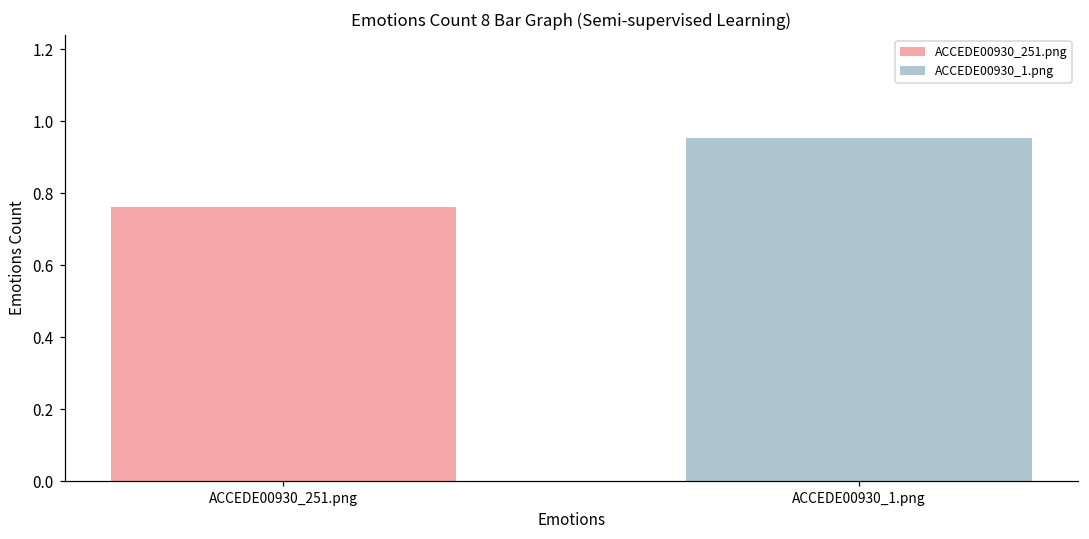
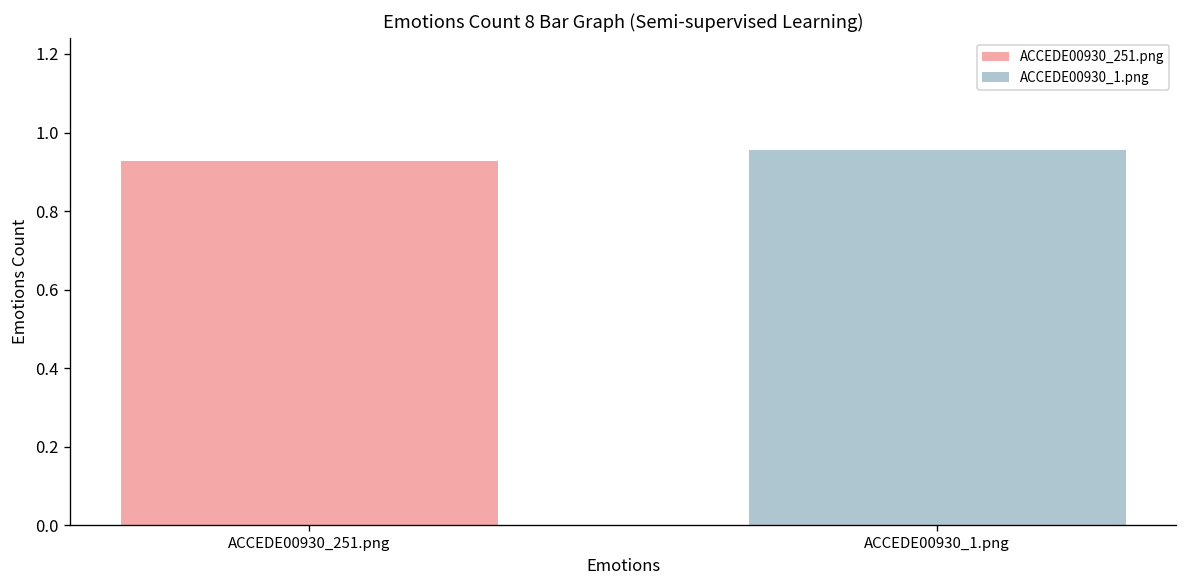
  {
-   "ACCEDE00930_251.png": 0.76,
+   "ACCEDE00930_251.png": 0.93,
    "ACCEDE00930_1.png": 0.95
  }
